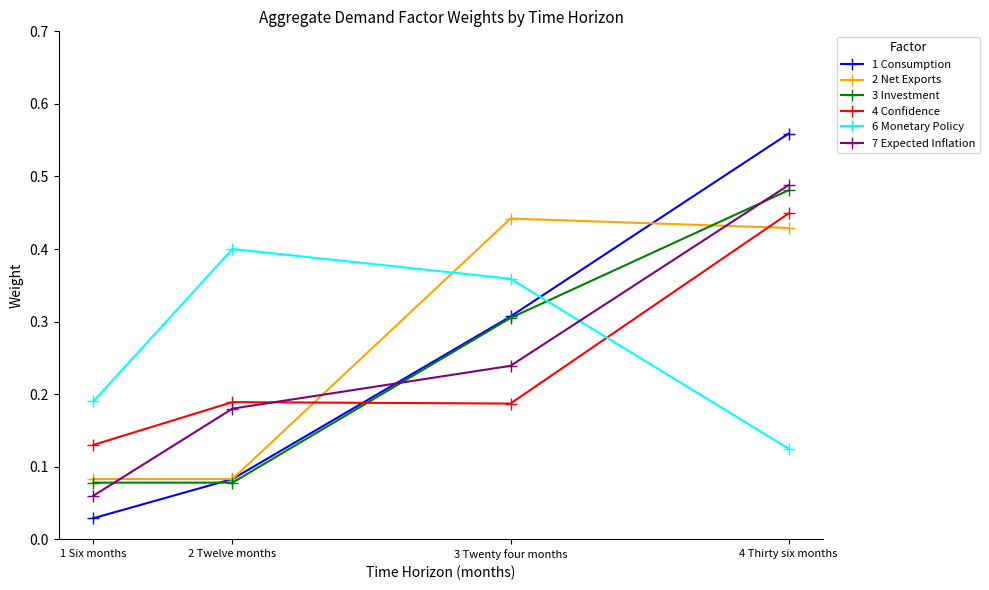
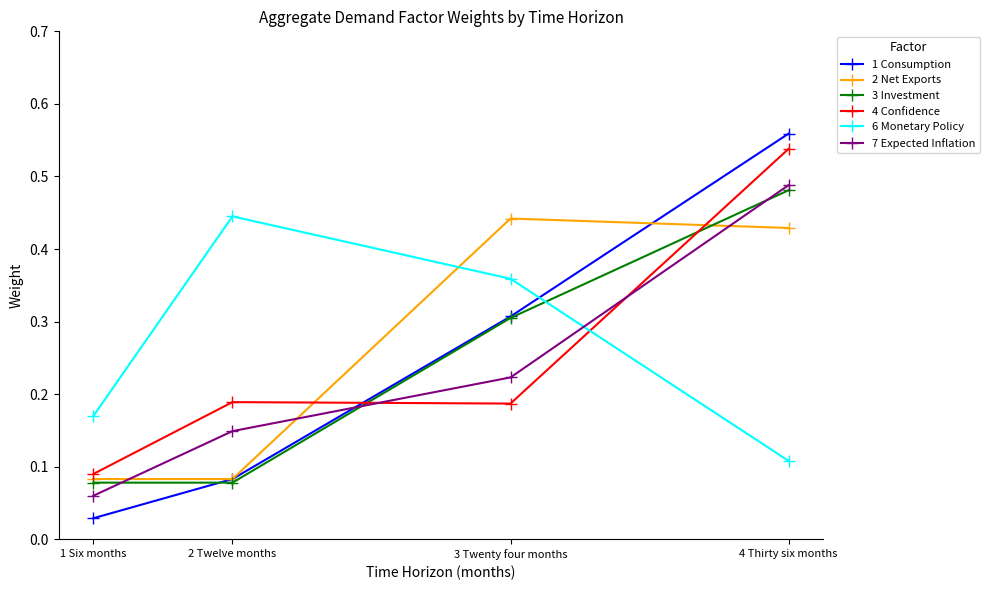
  {
    "1 Consumption": {
      "1 Six months": 0.03,
      "4 Thirty six months": 0.56
    },
    "2 Net Exports": {
      "1 Six months": 0.08,
      "3 Twenty four months": 0.44,
      "4 Thirty six months": 0.43
    },
    "3 Investment": {
      "1 Six months": 0.08,
      "2 Twelve months": 0.08,
      "4 Thirty six months": 0.48
    },
    "4 Confidence": {
-     "1 Six months": 0.13,
+     "1 Six months": 0.09,
      "2 Twelve months": 0.19,
      "3 Twenty four months": 0.19,
-     "4 Thirty six months": 0.45
+     "4 Thirty six months": 0.54
    },
    "6 Monetary Policy": {
-     "1 Six months": 0.19,
-     "2 Twelve months": 0.40,
+     "1 Six months": 0.17,
+     "2 Twelve months": 0.45,
      "3 Twenty four months": 0.36,
-     "4 Thirty six months": 0.13
+     "4 Thirty six months": 0.11
    },
    "7 Expected Inflation": {
      "1 Six months": 0.06,
-     "2 Twelve months": 0.18,
-     "3 Twenty four months": 0.24,
+     "2 Twelve months": 0.15,
+     "3 Twenty four months": 0.22,
      "4 Thirty six months": 0.49
    }
  }
